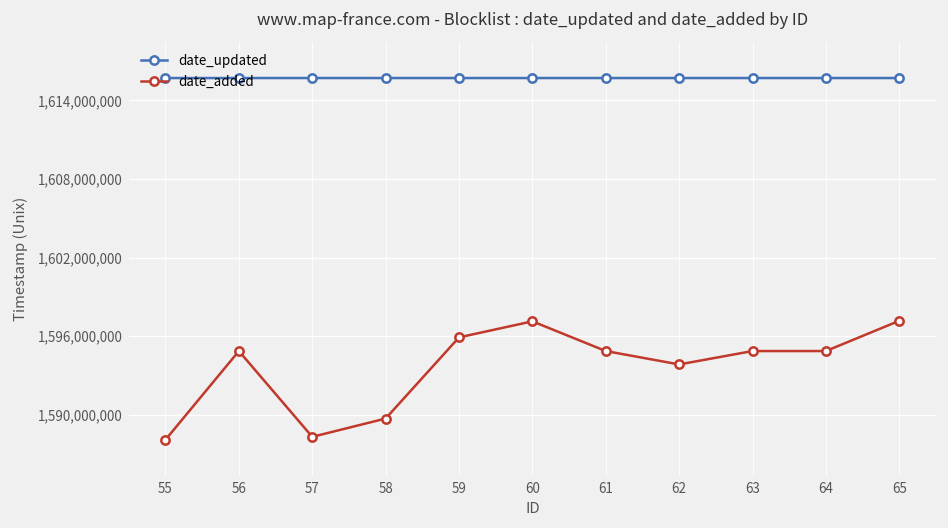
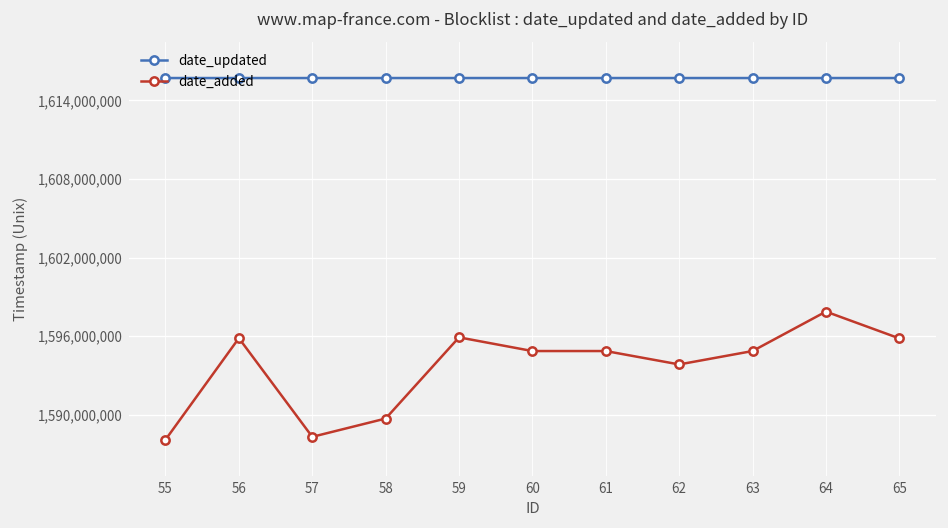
  {
    "date_updated": {
      "55": "1,615,700,000",
      "56": "1,615,700,000",
      "57": "1,615,700,000",
      "58": "1,615,700,000",
      "59": "1,615,700,000",
      "60": "1,615,700,000",
      "61": "1,615,700,000",
      "62": "1,615,700,000",
      "63": "1,615,700,000",
      "64": "1,615,700,000",
      "65": "1,615,700,000"
    },
    "date_added": {
      "55": "1,588,100,000",
-     "56": "1,594,900,000",
+     "56": "1,595,800,000",
      "57": "1,588,300,000",
      "58": "1,589,700,000",
      "59": "1,595,900,000",
-     "60": "1,597,100,000",
+     "60": "1,594,900,000",
      "61": "1,594,900,000",
      "62": "1,593,800,000",
      "63": "1,594,900,000",
-     "64": "1,594,900,000",
-     "65": "1,597,200,000"
+     "64": "1,597,900,000",
+     "65": "1,595,800,000"
    }
  }
